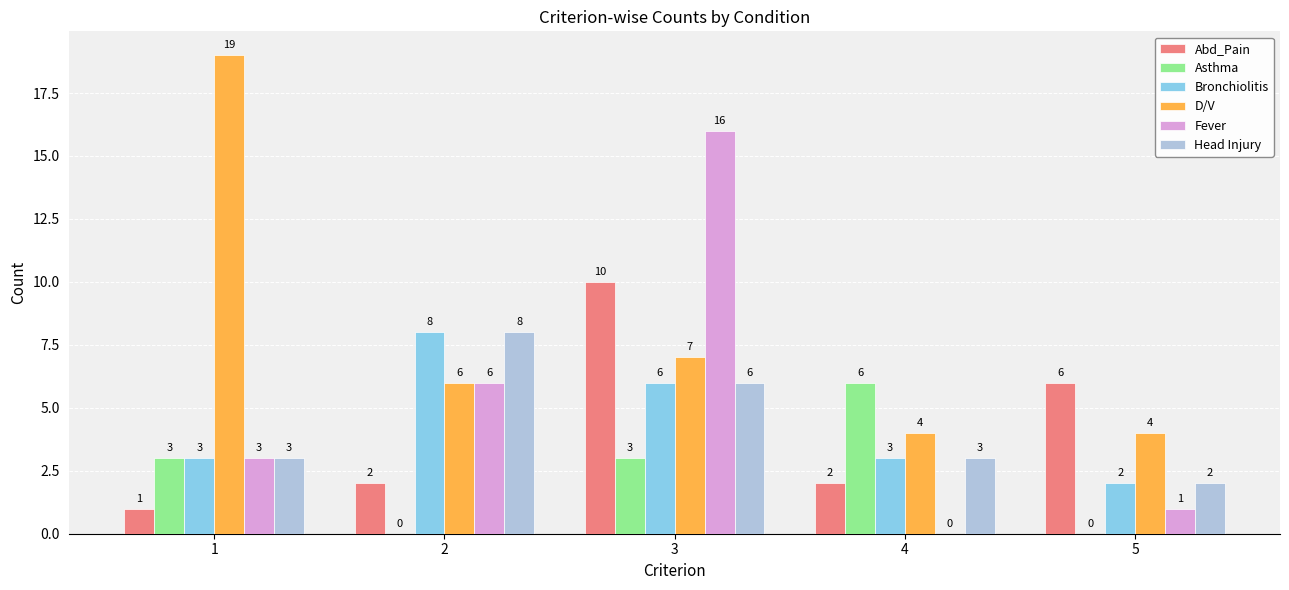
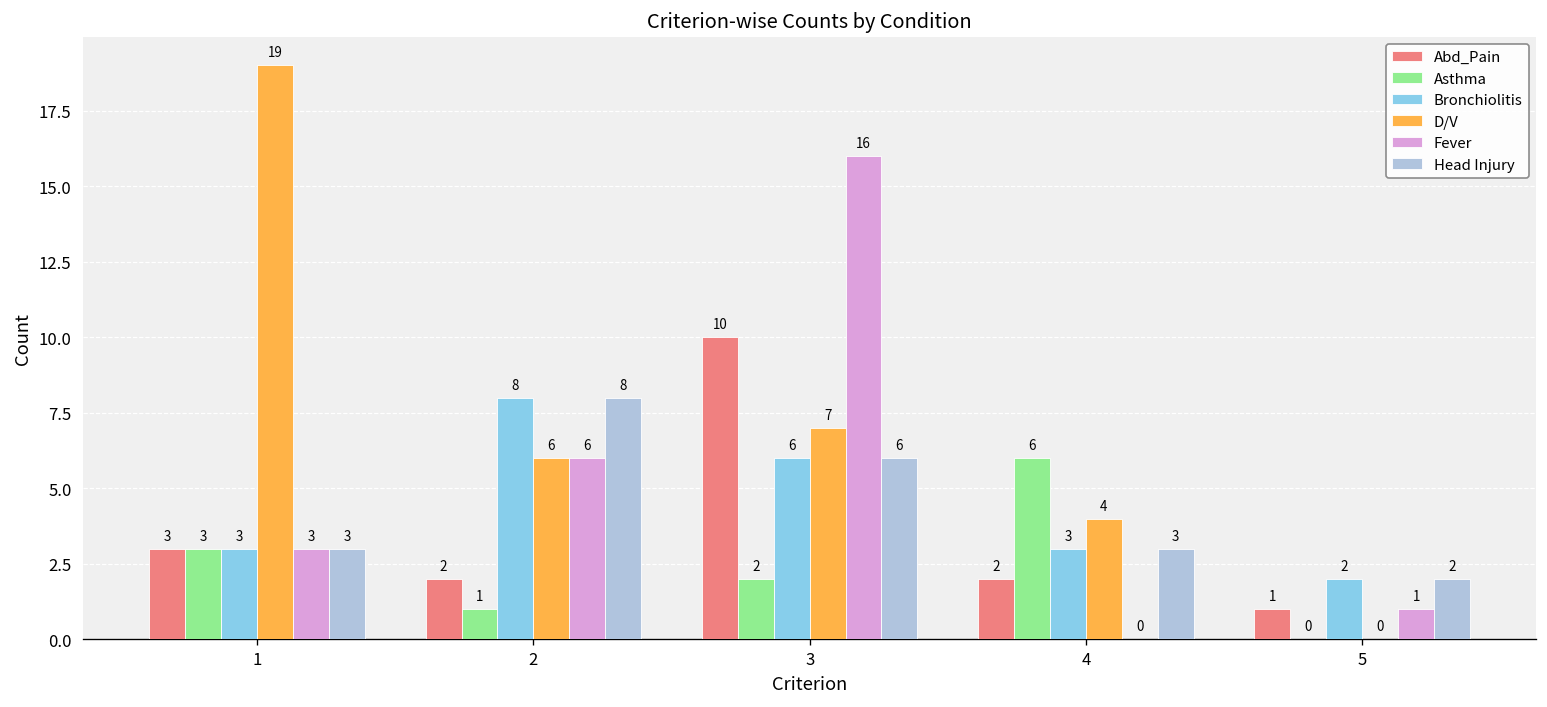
  {
    "Abd_Pain": {
-     "1": 1,
+     "1": 3,
      "2": 2,
      "3": 10,
      "4": 2,
-     "5": 6
+     "5": 1
    },
    "Asthma": {
      "1": 3,
-     "2": 0,
-     "3": 3,
+     "2": 1,
+     "3": 2,
      "4": 6,
      "5": 0
    },
    "D/V": {
      "1": 19,
      "2": 6,
      "3": 7,
      "4": 4,
-     "5": 4
+     "5": 0
    }
  }
